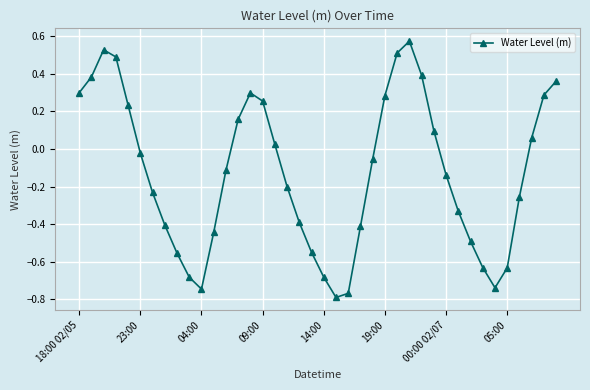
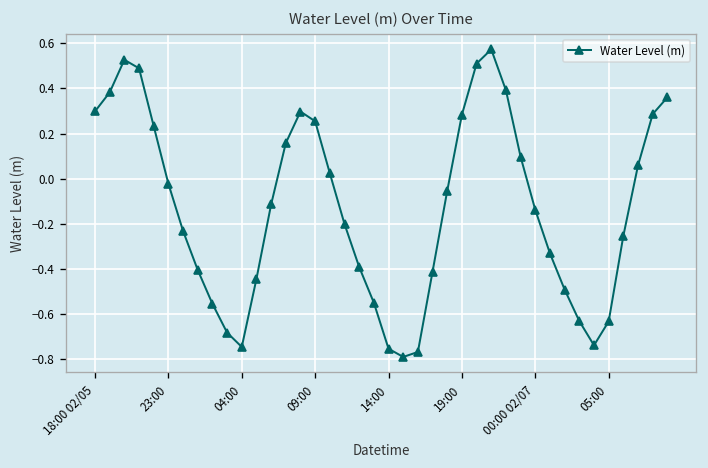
  {
    "18:00 02/05": 0.30,
-   "14:00": -0.68,
+   "14:00": -0.75,
    "00:00 02/07": -0.14
  }
